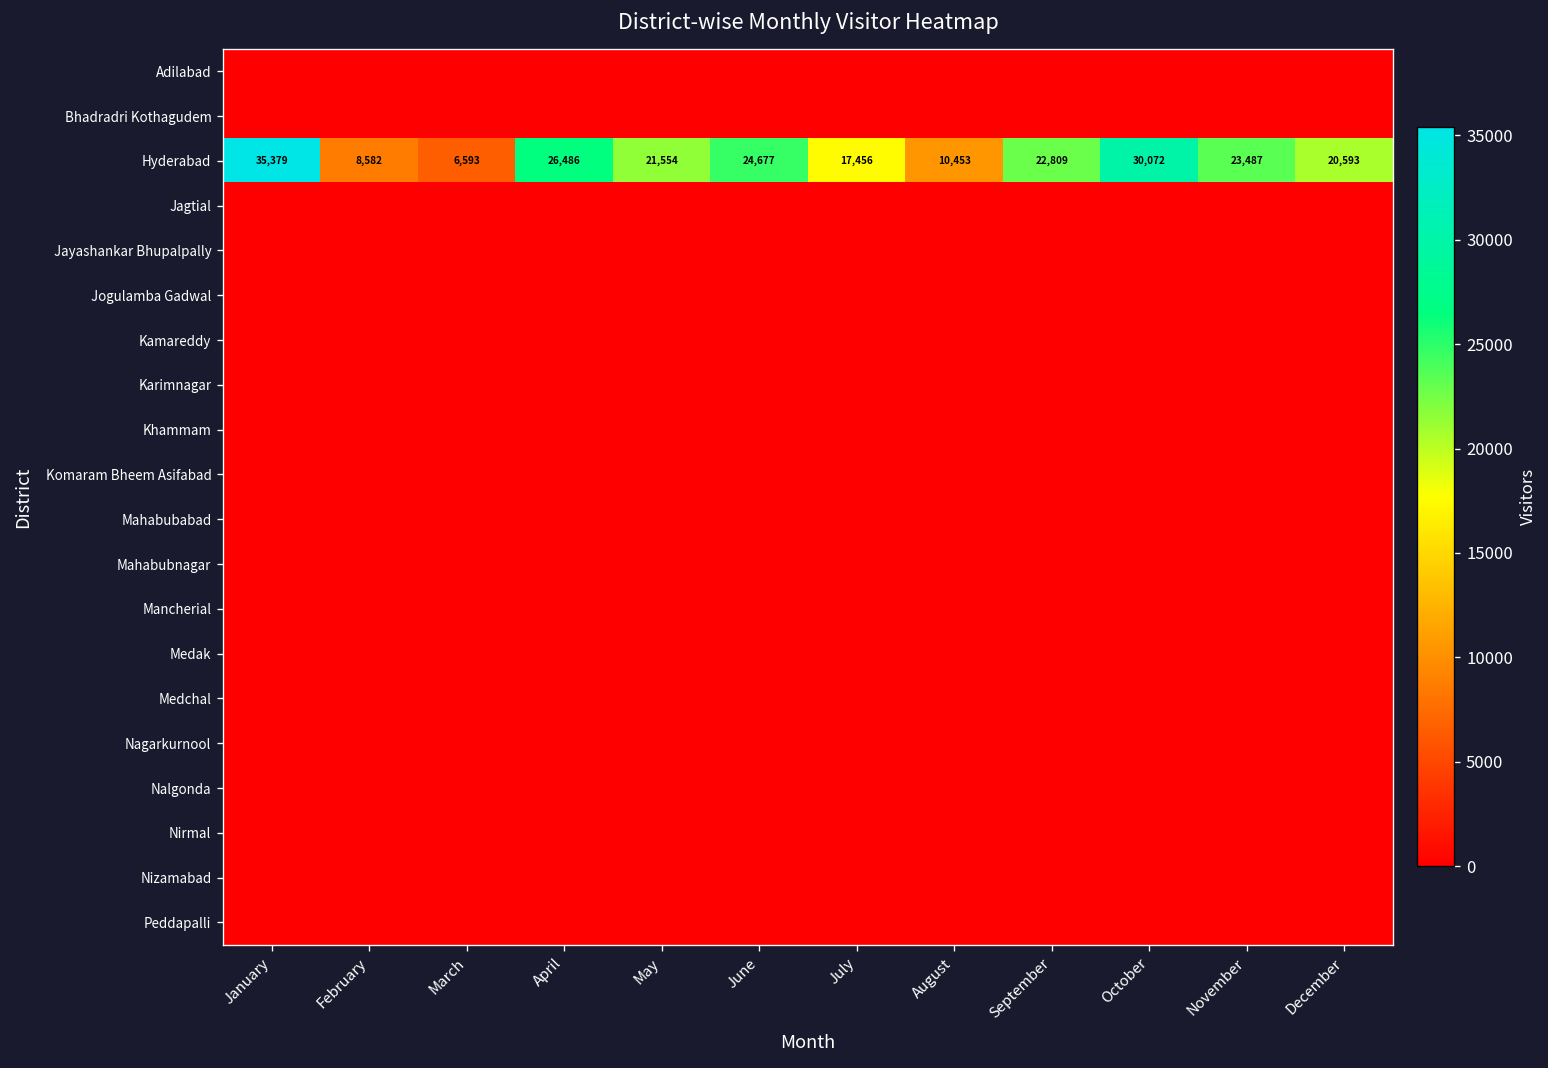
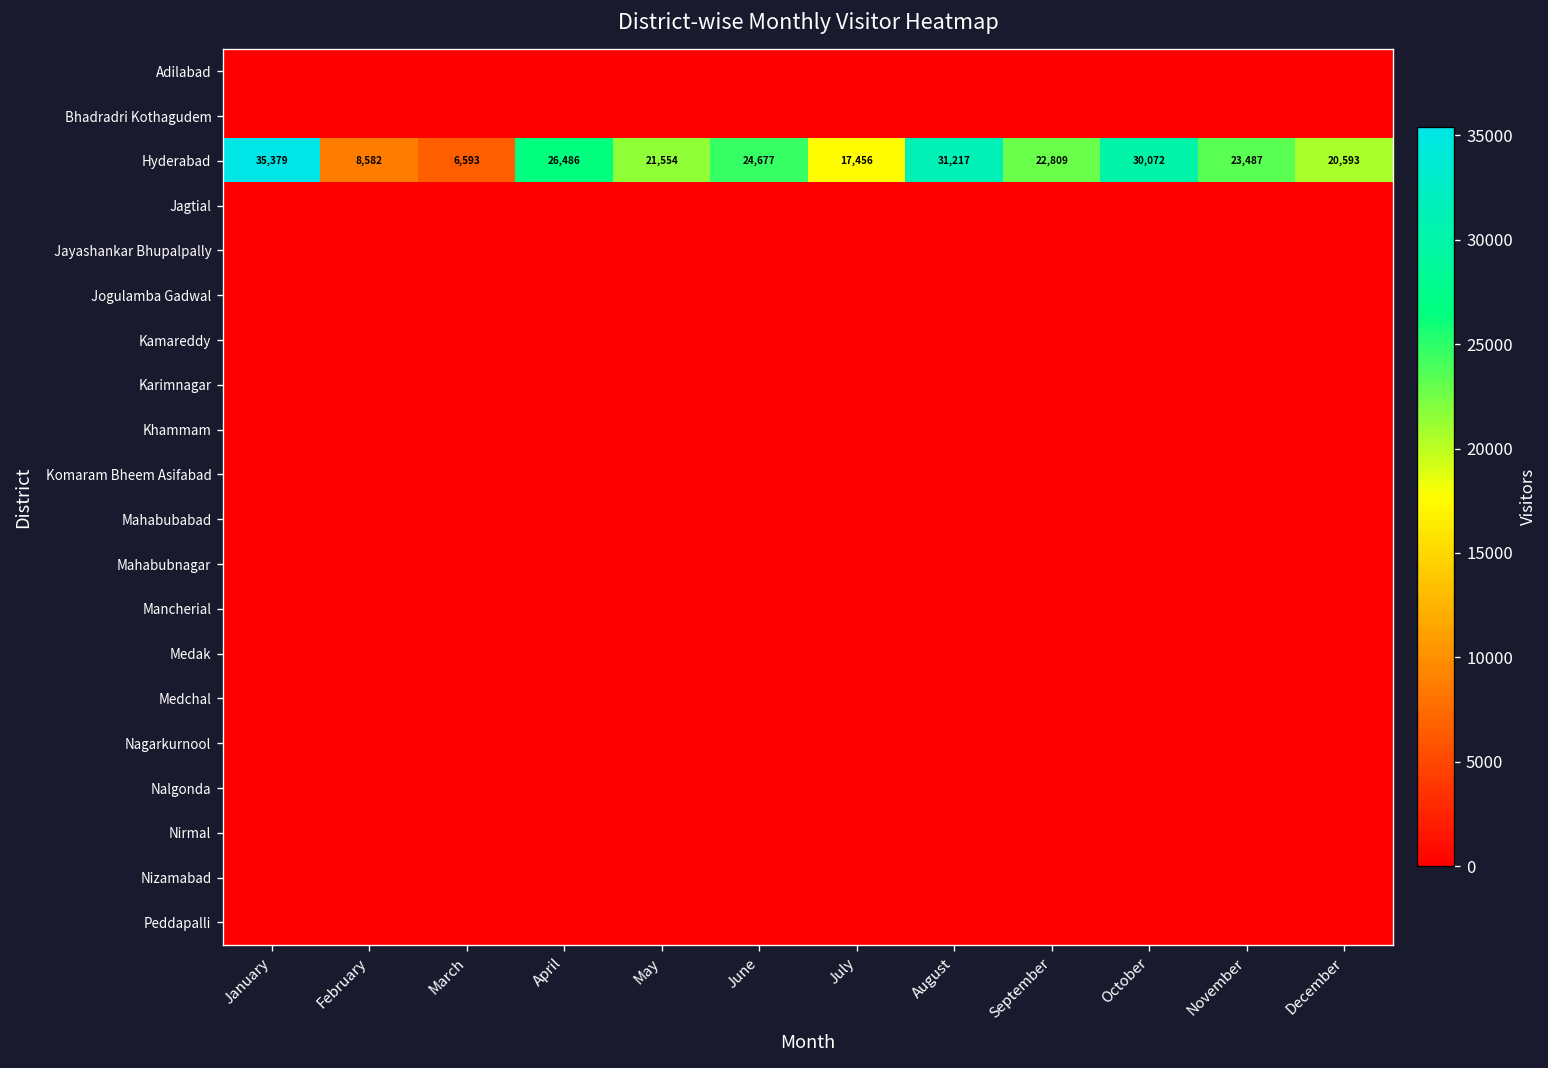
  {
    "Hyderabad": {
      "January": "35,379",
      "February": "8,582",
      "March": "6,593",
      "April": "26,486",
      "May": "21,554",
      "June": "24,677",
      "July": "17,456",
-     "August": "10,453",
+     "August": "31,217",
      "September": "22,809",
      "October": "30,072",
      "November": "23,487",
      "December": "20,593"
    }
  }
